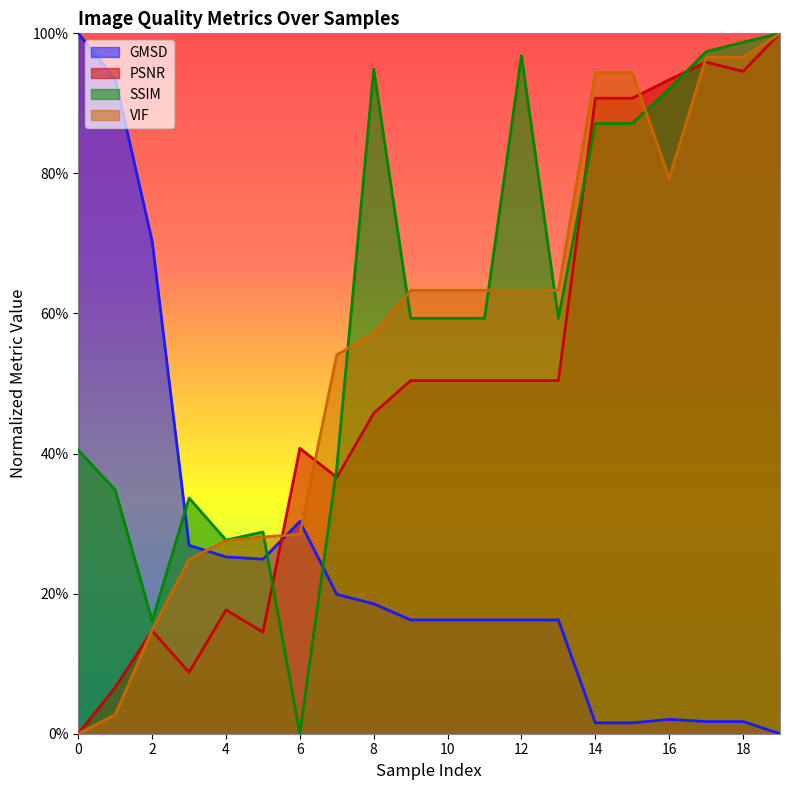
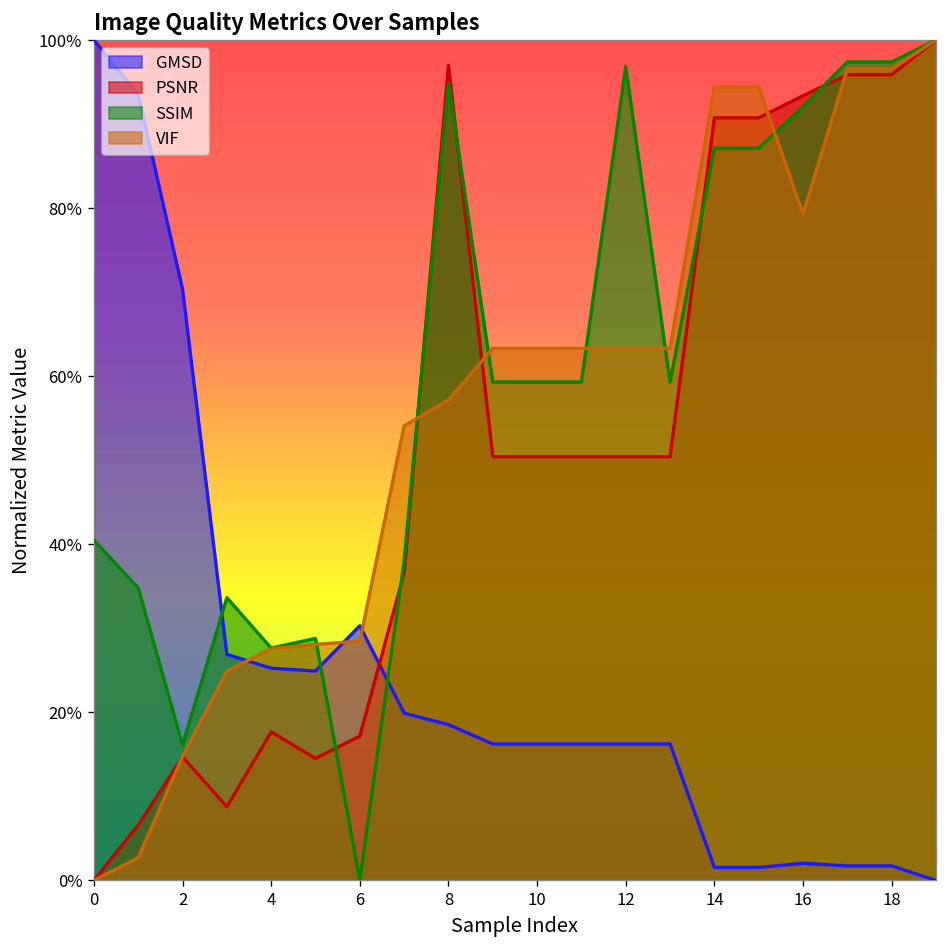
  {
    "GMSD": {
      "0": "100%",
      "2": "70%",
      "4": "25%",
      "6": "30%",
      "8": "19%",
      "10": "16%",
      "12": "16%",
      "14": "2%",
      "16": "2%",
      "18": "2%"
    },
    "PSNR": {
      "4": "18%",
-     "6": "41%",
-     "8": "46%",
+     "6": "17%",
+     "8": "97%",
      "10": "50%",
      "12": "50%",
      "14": "91%",
      "16": "93%",
-     "18": "95%"
+     "18": "96%"
    },
    "SSIM": {
      "0": "40%",
      "2": "16%",
      "6": "0%",
      "8": "95%",
      "10": "59%",
      "12": "97%",
      "14": "87%",
      "16": "92%",
-     "18": "99%"
+     "18": "97%"
    },
    "VIF": {
      "6": "28%",
      "8": "57%",
      "10": "63%",
      "12": "63%",
      "14": "94%",
      "16": "79%",
      "18": "97%"
    }
  }
